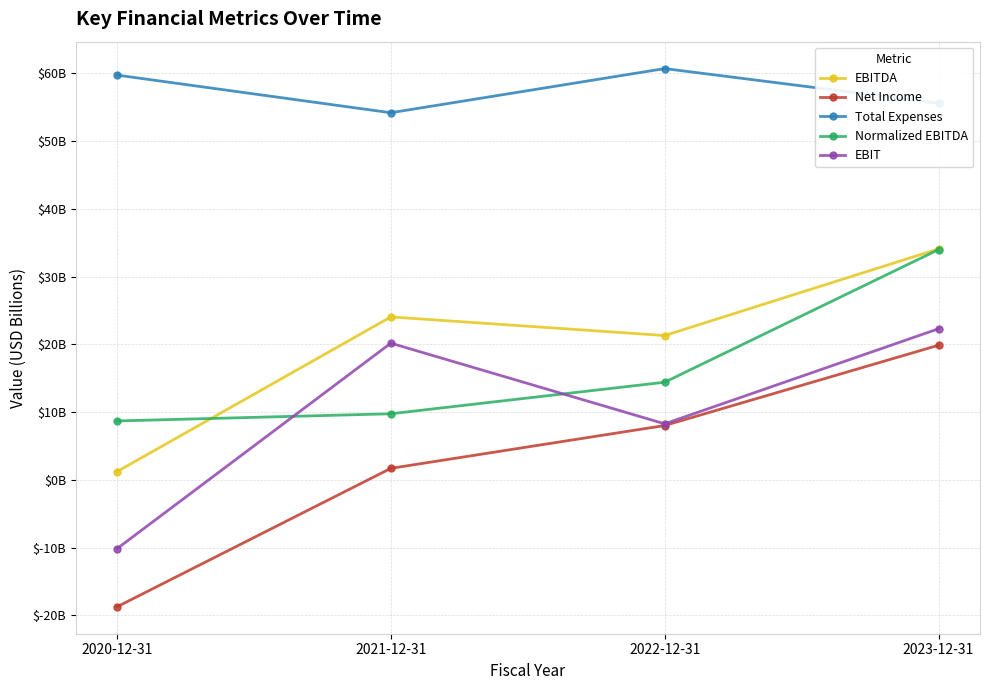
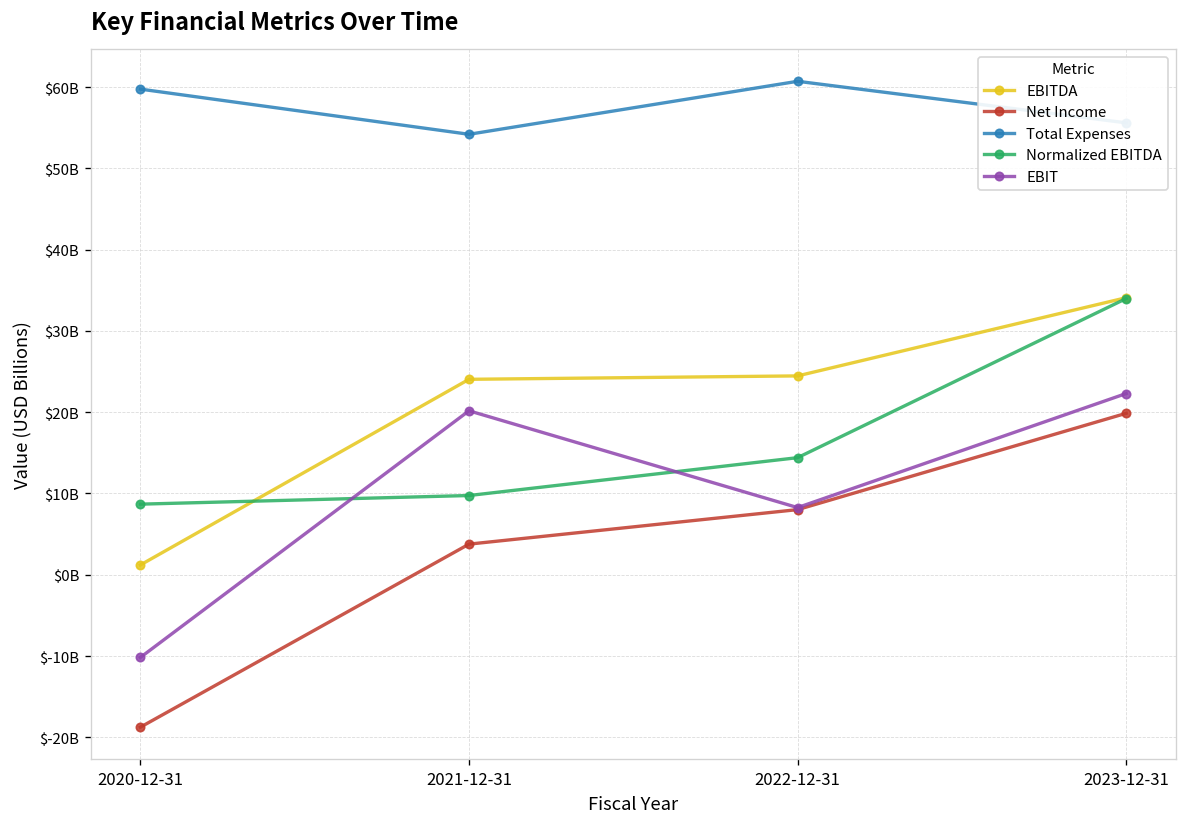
  {
    "EBITDA": {
      "2020-12-31": "$1000000000",
      "2021-12-31": "$24000000000",
-     "2022-12-31": "$21000000000"
+     "2022-12-31": "$24000000000"
    },
    "Net Income": {
      "2020-12-31": "$-19000000000",
-     "2021-12-31": "$2000000000",
+     "2021-12-31": "$4000000000",
      "2023-12-31": "$20000000000"
    },
    "Total Expenses": {
      "2020-12-31": "$60000000000",
      "2021-12-31": "$54000000000",
      "2022-12-31": "$61000000000"
    },
    "Normalized EBITDA": {
      "2020-12-31": "$9000000000",
      "2021-12-31": "$10000000000",
      "2022-12-31": "$14000000000"
    },
    "EBIT": {
      "2020-12-31": "$-10000000000",
      "2021-12-31": "$20000000000",
      "2023-12-31": "$22000000000"
    }
  }
